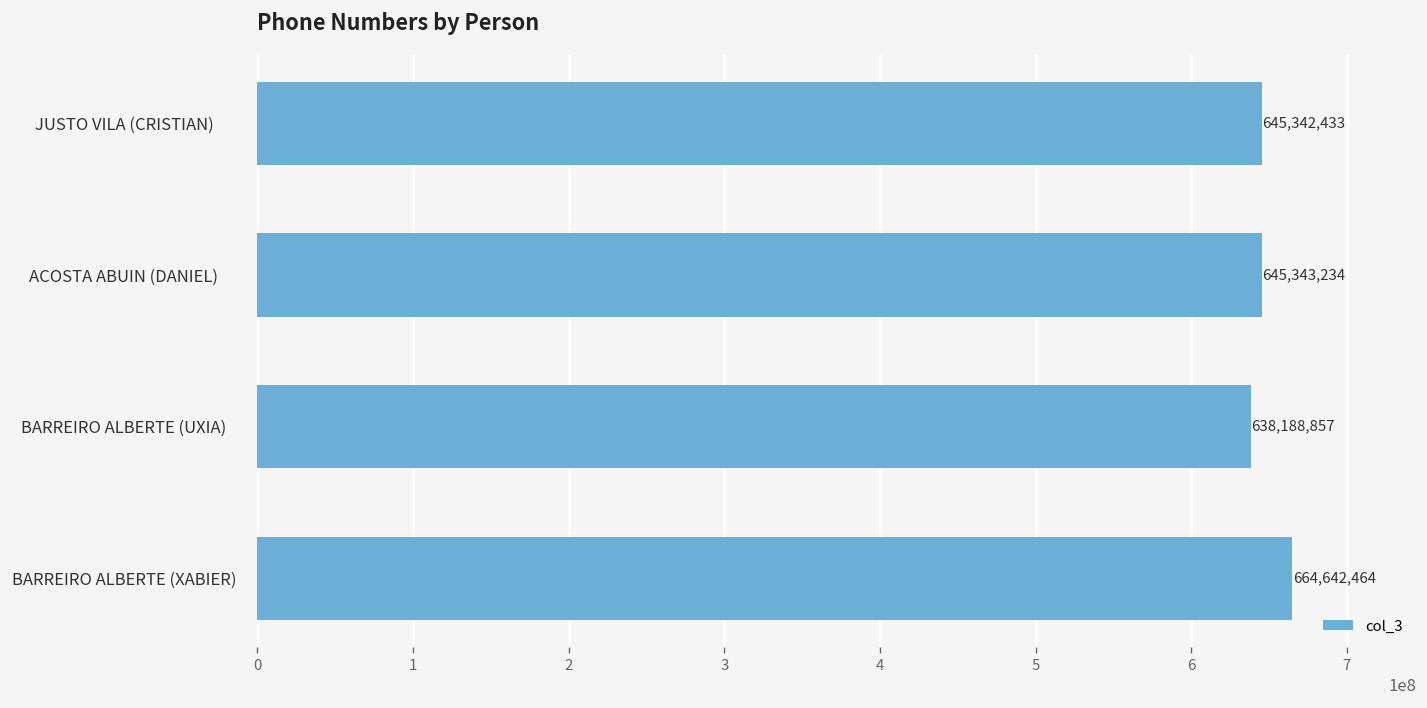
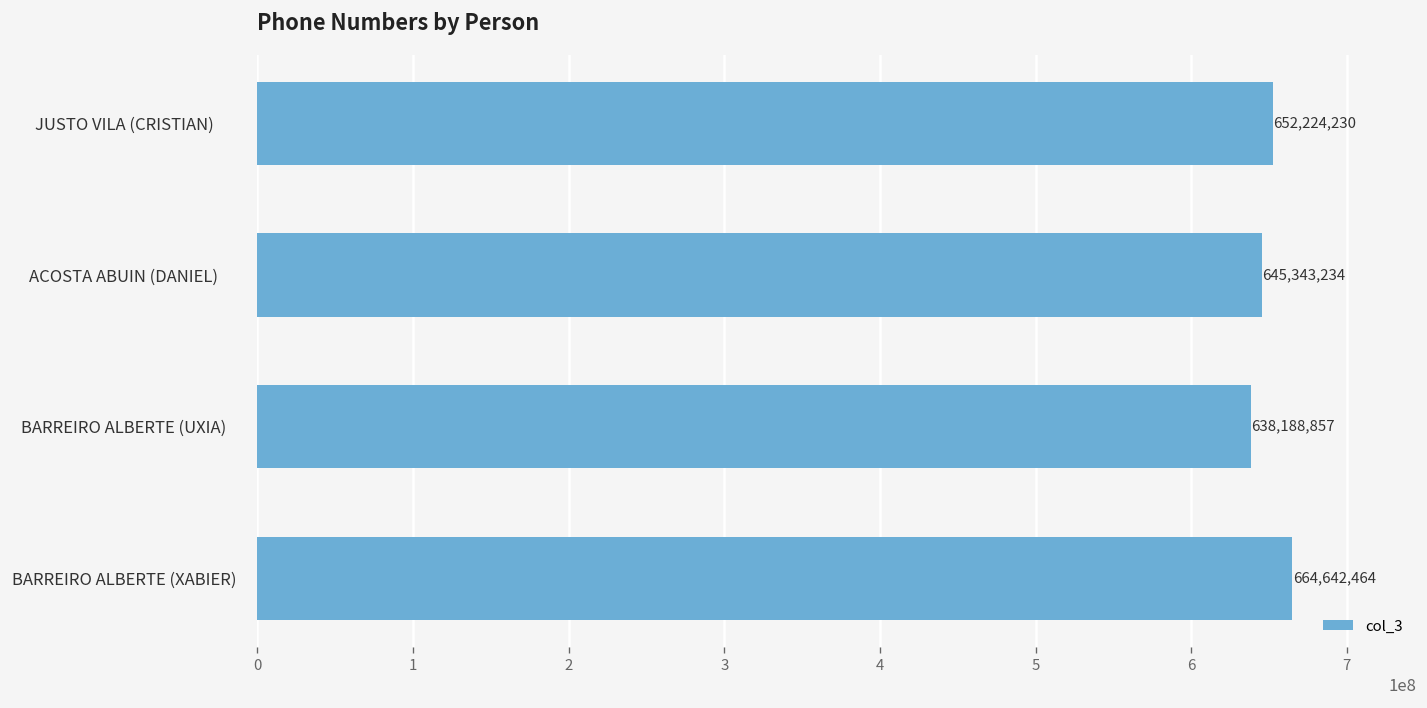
  {
-   "JUSTO VILA (CRISTIAN)": "645,342,433",
+   "JUSTO VILA (CRISTIAN)": "652,224,230",
    "ACOSTA ABUIN (DANIEL)": "645,343,234",
    "BARREIRO ALBERTE (UXIA)": "638,188,857",
    "BARREIRO ALBERTE (XABIER)": "664,642,464"
  }
